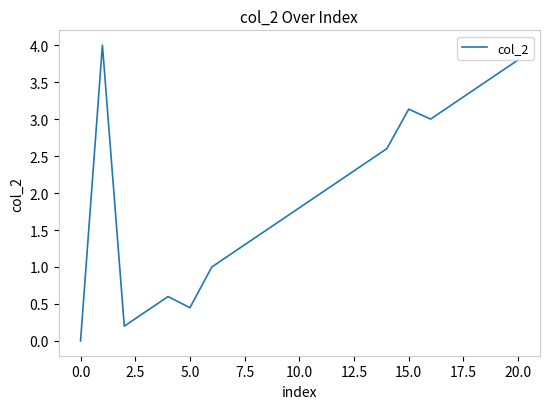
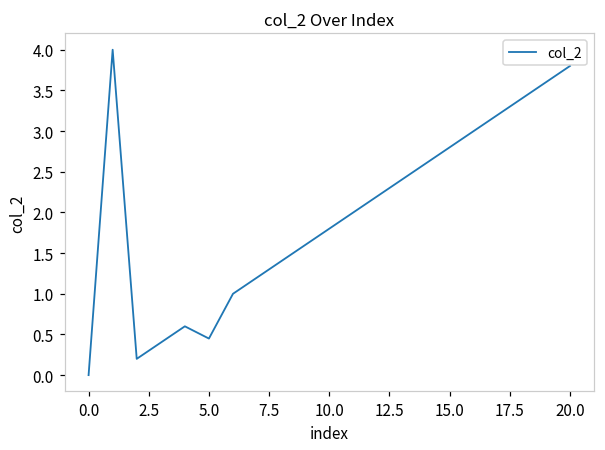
  {
    "0.0": 0.0,
    "5.0": 0.4,
    "10.0": 1.8,
-   "15.0": 3.1,
+   "15.0": 2.8,
    "20.0": 3.8
  }
